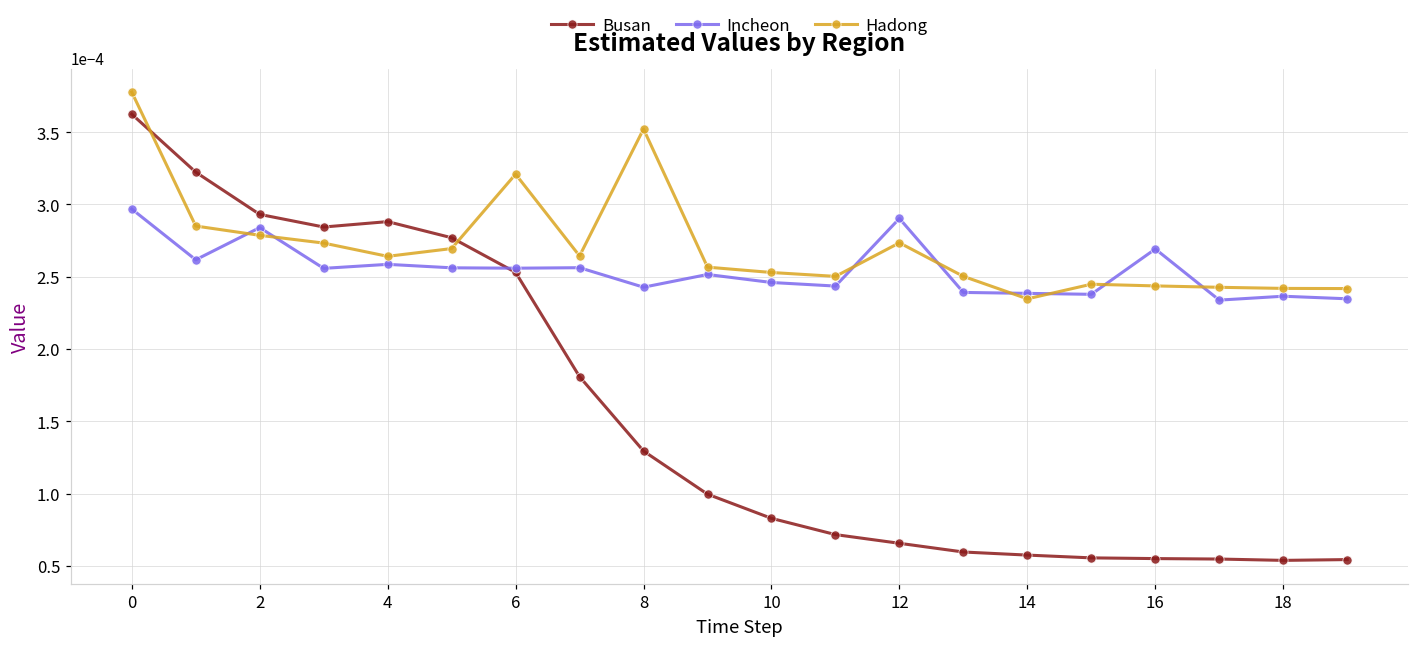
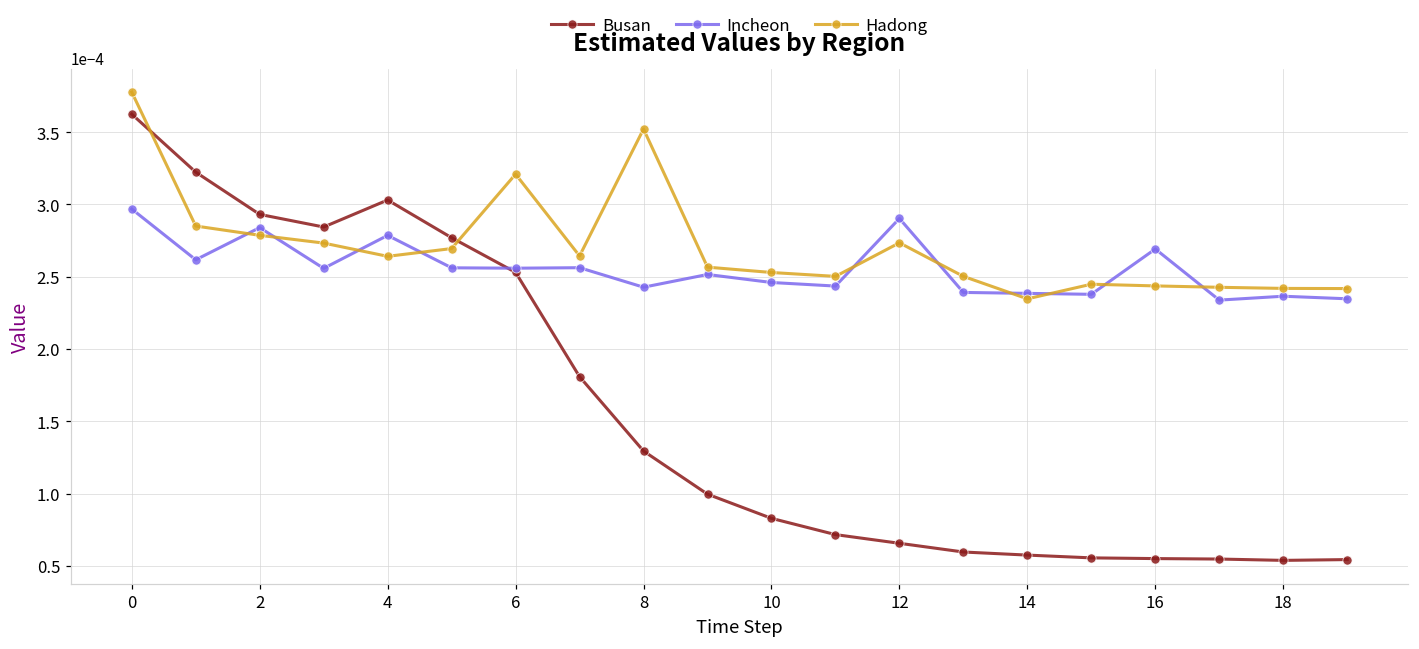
  {
    "Busan": {
      "0": 0.000363,
      "2": 0.000293,
-     "4": 0.000288,
+     "4": 0.000303,
      "6": 0.000253,
      "8": 0.000129,
      "10": 0.000083,
      "12": 0.000066,
      "14": 0.000057,
      "16": 0.000055,
      "18": 0.000054
    },
    "Incheon": {
      "0": 0.000297,
      "2": 0.000284,
-     "4": 0.000259,
+     "4": 0.000279,
      "6": 0.000256,
      "8": 0.000243,
      "10": 0.000246,
      "12": 0.000290,
      "14": 0.000239,
      "16": 0.000269,
      "18": 0.000237
    },
    "Hadong": {
      "0": 0.000378,
      "2": 0.000279,
      "4": 0.000264,
      "6": 0.000321,
      "8": 0.000352,
      "10": 0.000253,
      "12": 0.000273,
      "14": 0.000235,
      "16": 0.000244,
      "18": 0.000242
    }
  }
